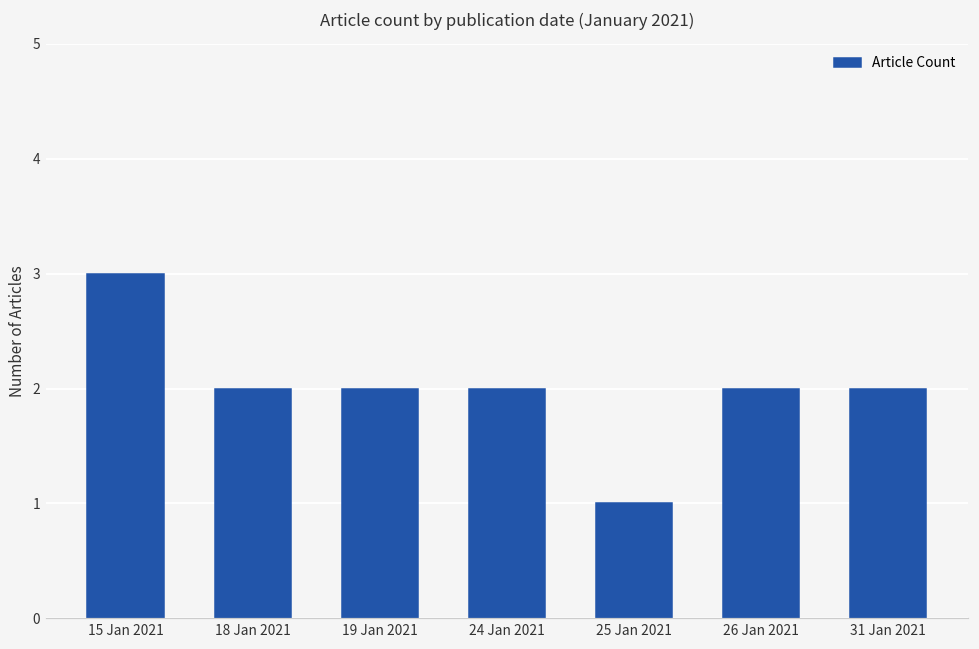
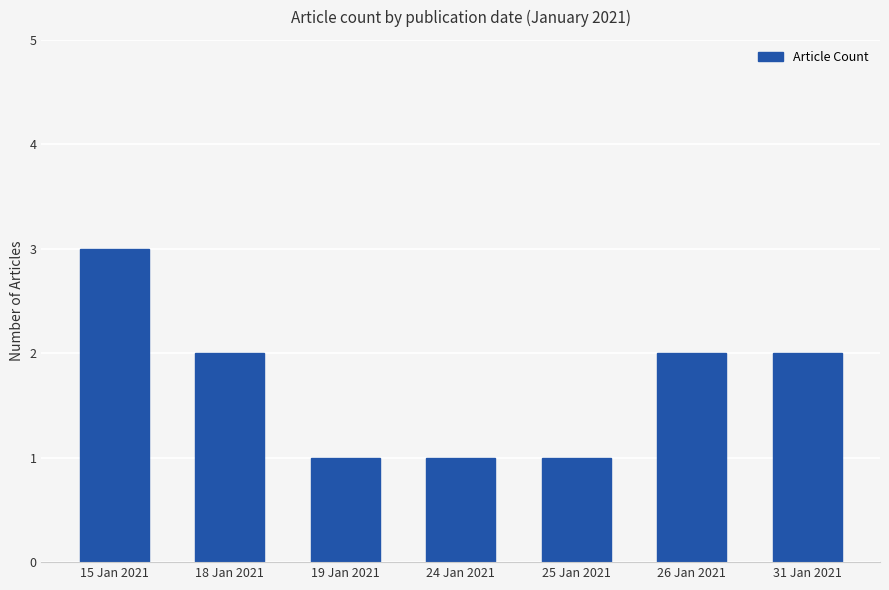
  {
    "15 Jan 2021": 3,
    "18 Jan 2021": 2,
-   "19 Jan 2021": 2,
-   "24 Jan 2021": 2,
+   "19 Jan 2021": 1,
+   "24 Jan 2021": 1,
    "25 Jan 2021": 1,
    "26 Jan 2021": 2,
    "31 Jan 2021": 2
  }
